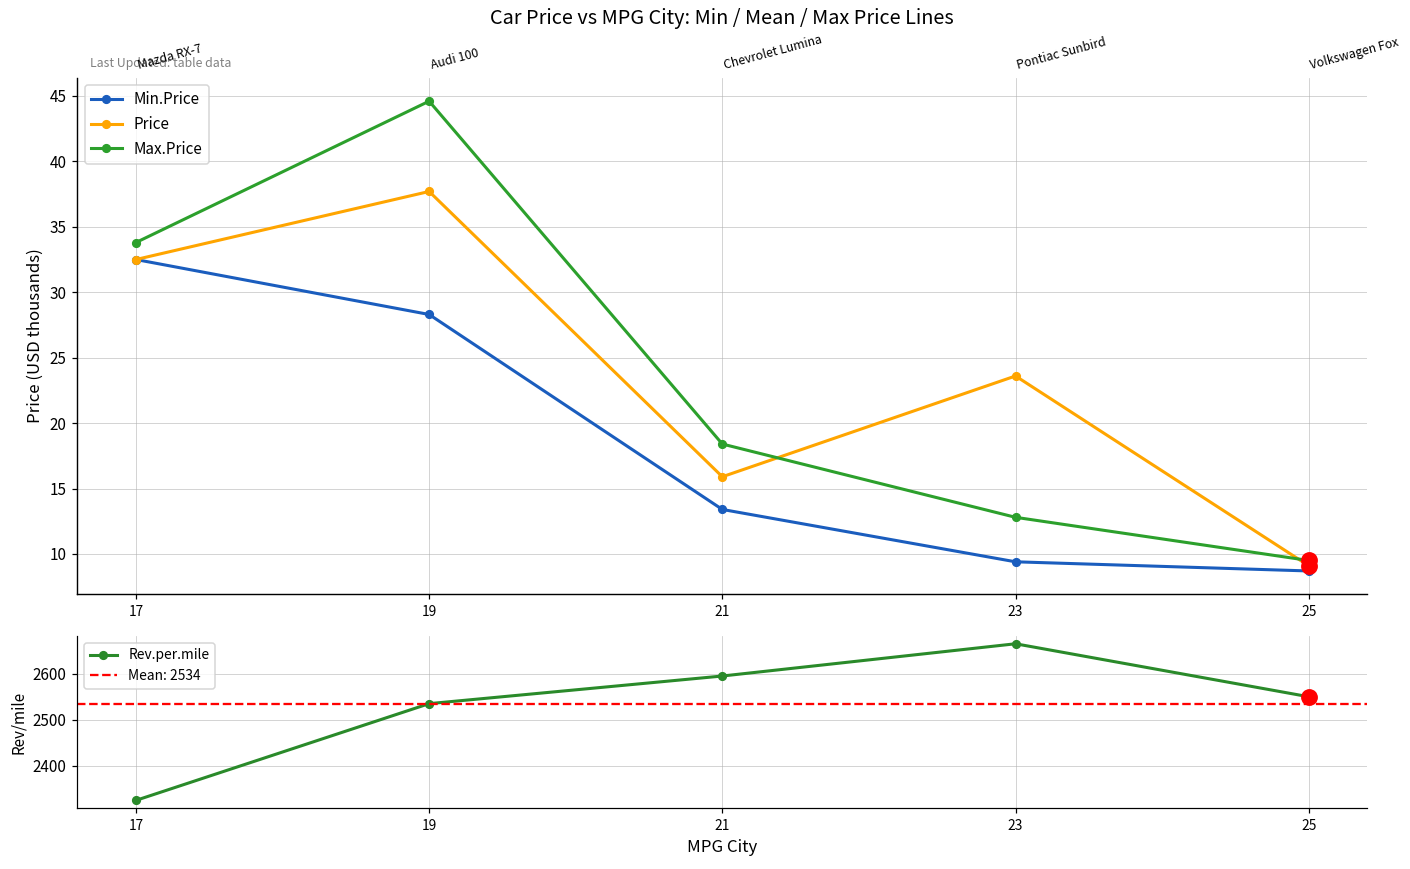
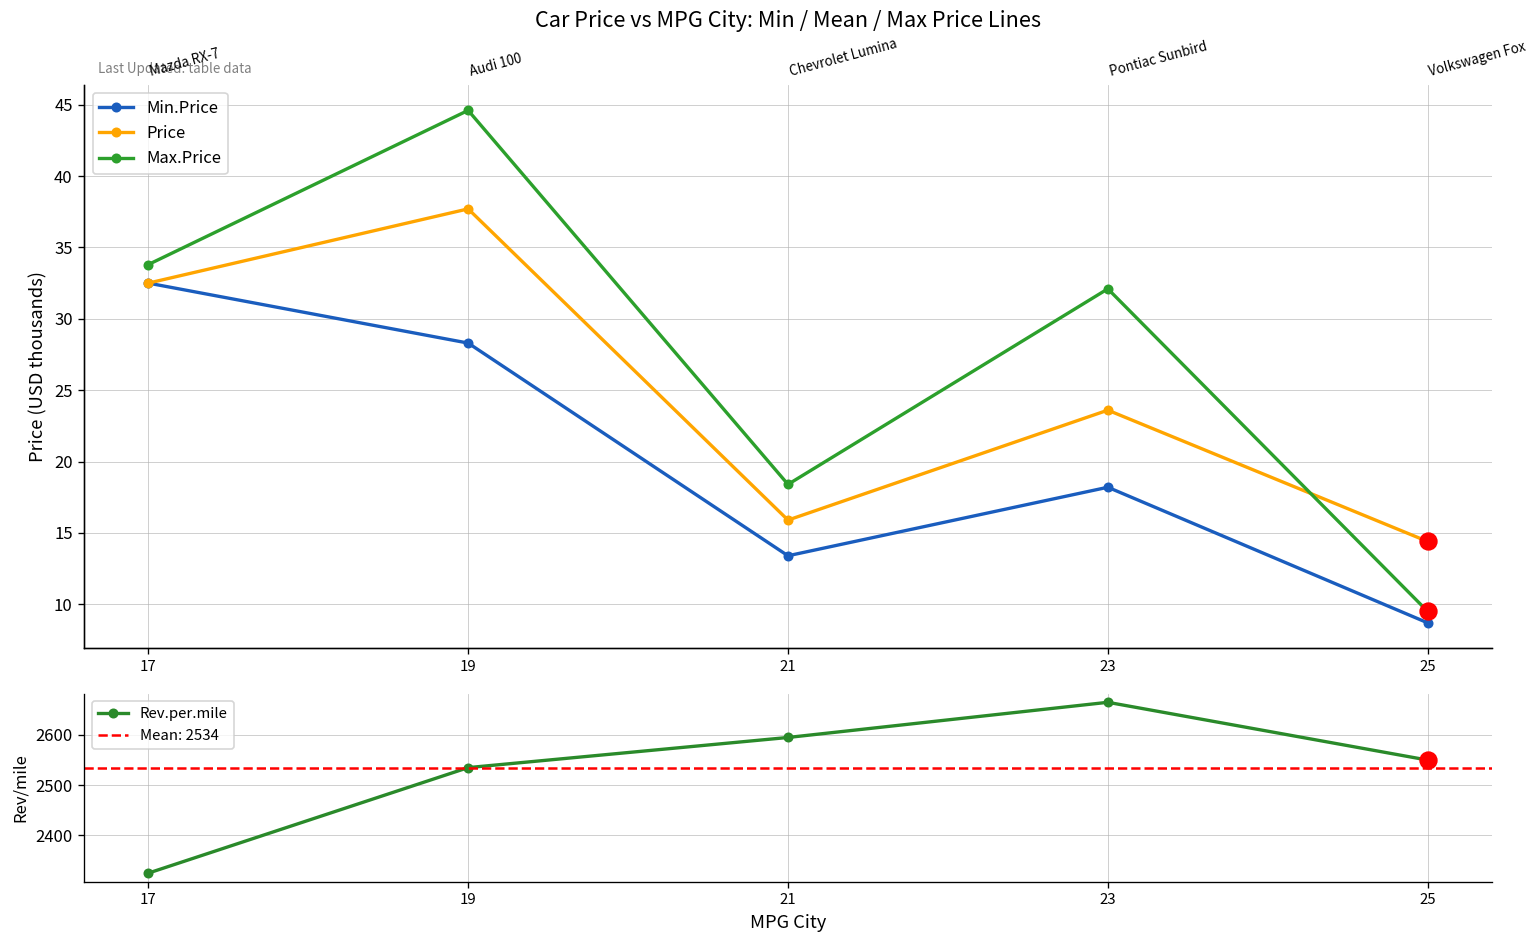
  {
    "Car Price vs MPG City: Min / Mean / Max Price Lines": {
      "Min.Price": {
        "19": 28.3,
        "21": 13.4,
-       "23": 9.4,
+       "23": 18.2,
        "25": 8.7
      },
      "Price": {
        "19": 37.7,
        "21": 15.9,
        "23": 23.6,
-       "25": 9.1
+       "25": 14.4
      },
      "Max.Price": {
        "17": 33.8,
        "19": 44.6,
        "21": 18.4,
-       "23": 12.8
+       "23": 32.1
      }
    }
  }
